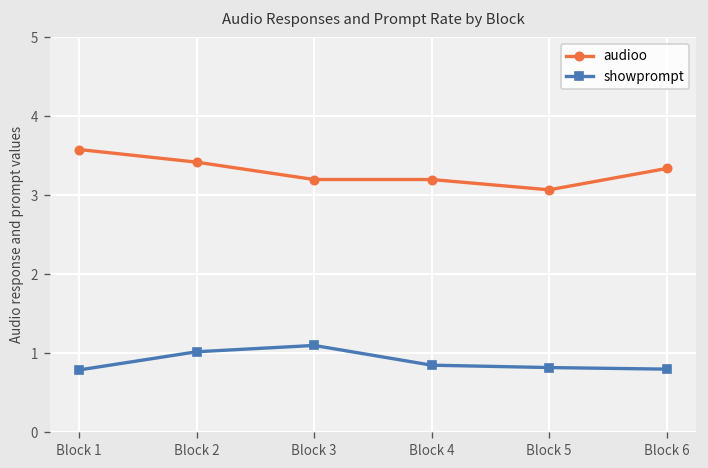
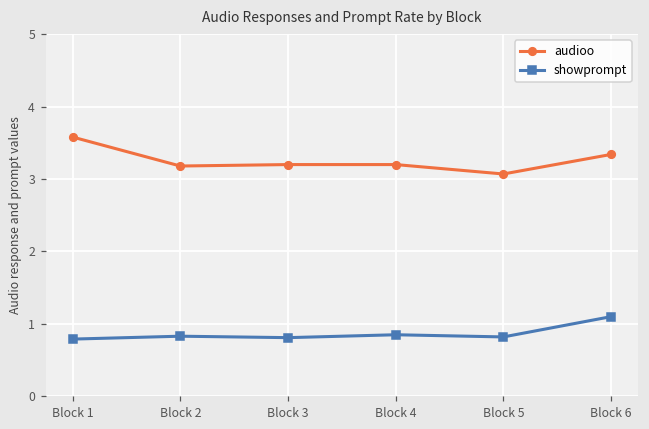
  {
    "audioo": {
      "Block 1": 3.6,
-     "Block 2": 3.4,
+     "Block 2": 3.2,
      "Block 3": 3.2,
      "Block 4": 3.2,
      "Block 5": 3.1,
      "Block 6": 3.3
    },
    "showprompt": {
      "Block 1": 0.8,
-     "Block 2": 1.0,
-     "Block 3": 1.1,
+     "Block 2": 0.8,
+     "Block 3": 0.8,
      "Block 4": 0.9,
      "Block 5": 0.8,
-     "Block 6": 0.8
+     "Block 6": 1.1
    }
  }
